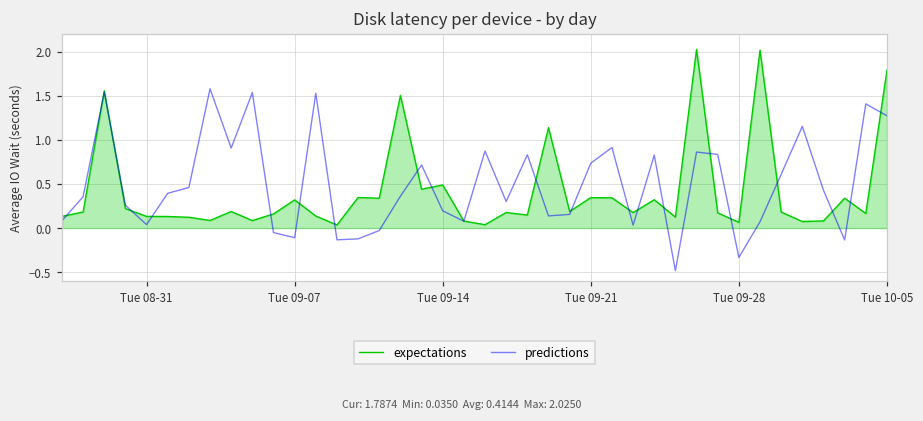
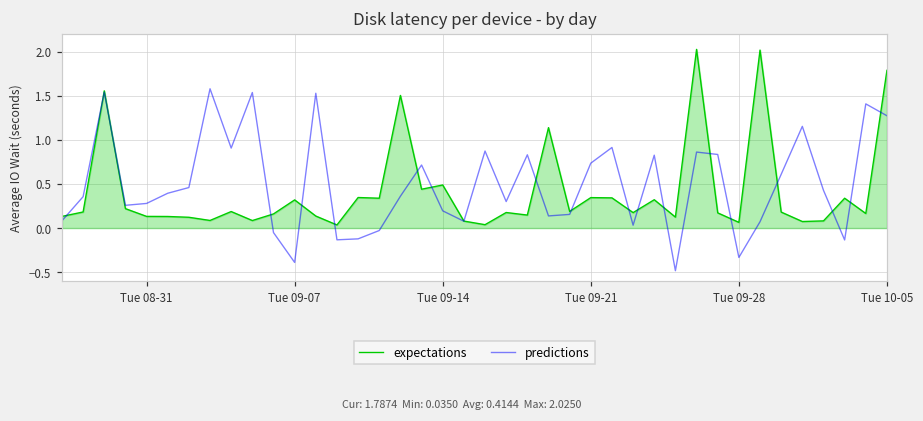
  {
    "expectations": {
      "Tue 08-31": 0.1,
      "Tue 09-07": 0.3,
      "Tue 09-14": 0.5,
      "Tue 09-21": 0.3,
      "Tue 09-28": 0.1,
      "Tue 10-05": 1.8
    },
    "predictions": {
-     "Tue 08-31": 0.0,
-     "Tue 09-07": -0.1,
+     "Tue 08-31": 0.3,
+     "Tue 09-07": -0.4,
      "Tue 09-14": 0.2,
      "Tue 09-21": 0.7,
      "Tue 09-28": -0.3,
      "Tue 10-05": 1.3
    }
  }
